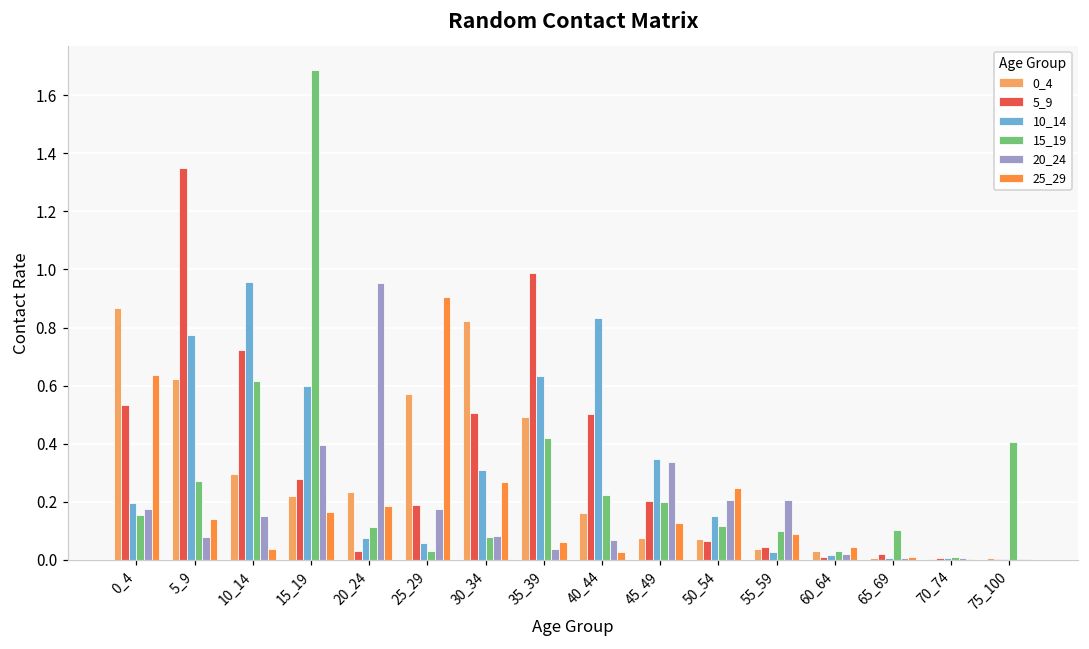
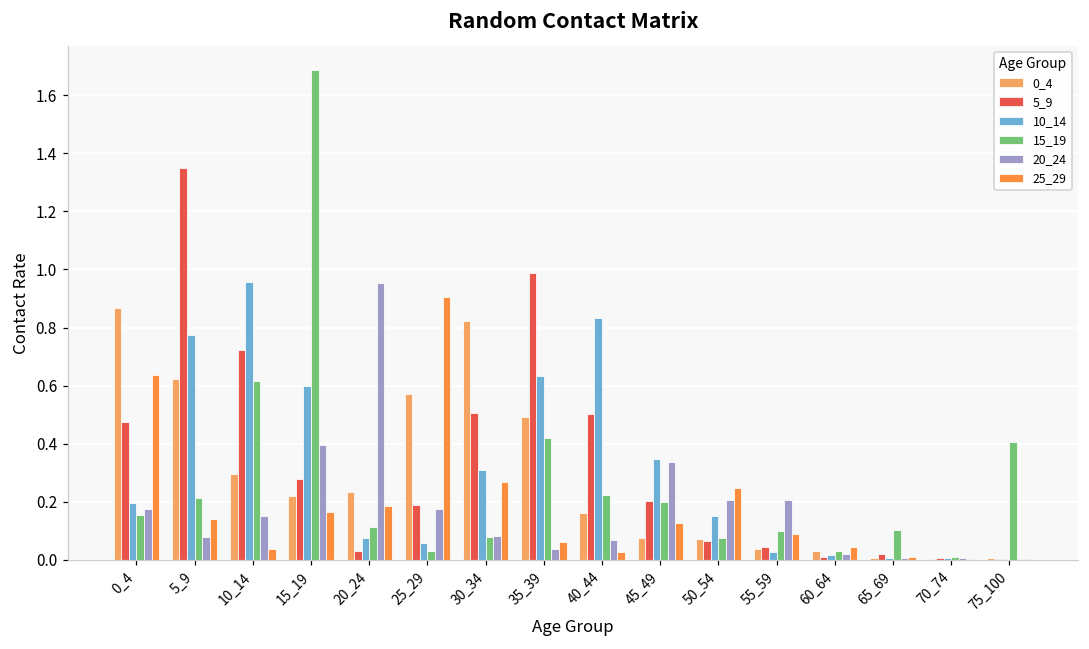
  {
    "5_9": {
-     "0_4": 0.53,
+     "0_4": 0.48,
      "5_9": 1.35,
      "10_14": 0.72,
      "15_19": 0.28,
      "20_24": 0.03,
      "25_29": 0.19,
      "30_34": 0.51,
      "35_39": 0.99,
      "40_44": 0.50,
      "45_49": 0.20,
      "50_54": 0.06,
      "55_59": 0.04,
      "65_69": 0.02
    },
    "15_19": {
      "0_4": 0.15,
-     "5_9": 0.27,
+     "5_9": 0.21,
      "10_14": 0.62,
      "15_19": 1.69,
      "20_24": 0.11,
      "25_29": 0.03,
      "30_34": 0.08,
      "35_39": 0.42,
      "40_44": 0.22,
      "45_49": 0.20,
-     "50_54": 0.12,
+     "50_54": 0.07,
      "55_59": 0.10,
      "60_64": 0.03,
      "65_69": 0.10,
      "70_74": 0.01,
      "75_100": 0.41
    }
  }
